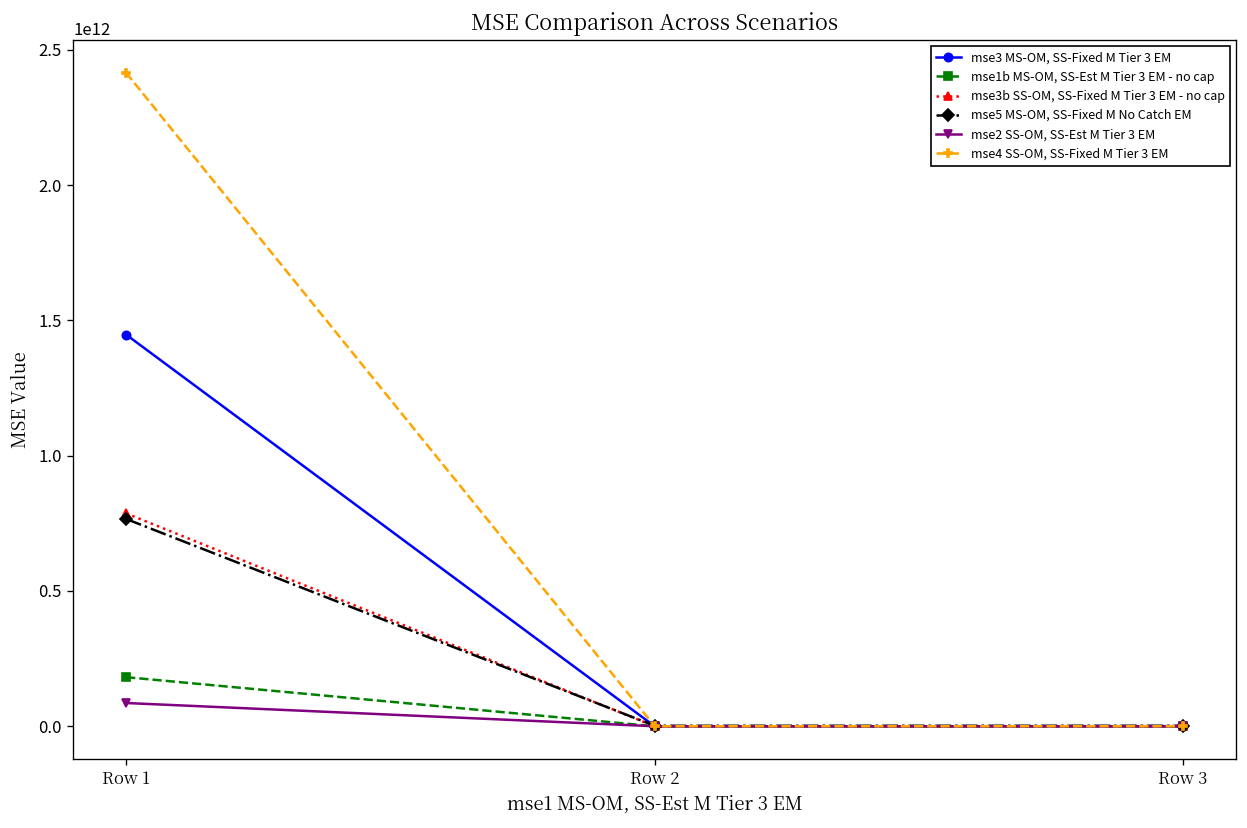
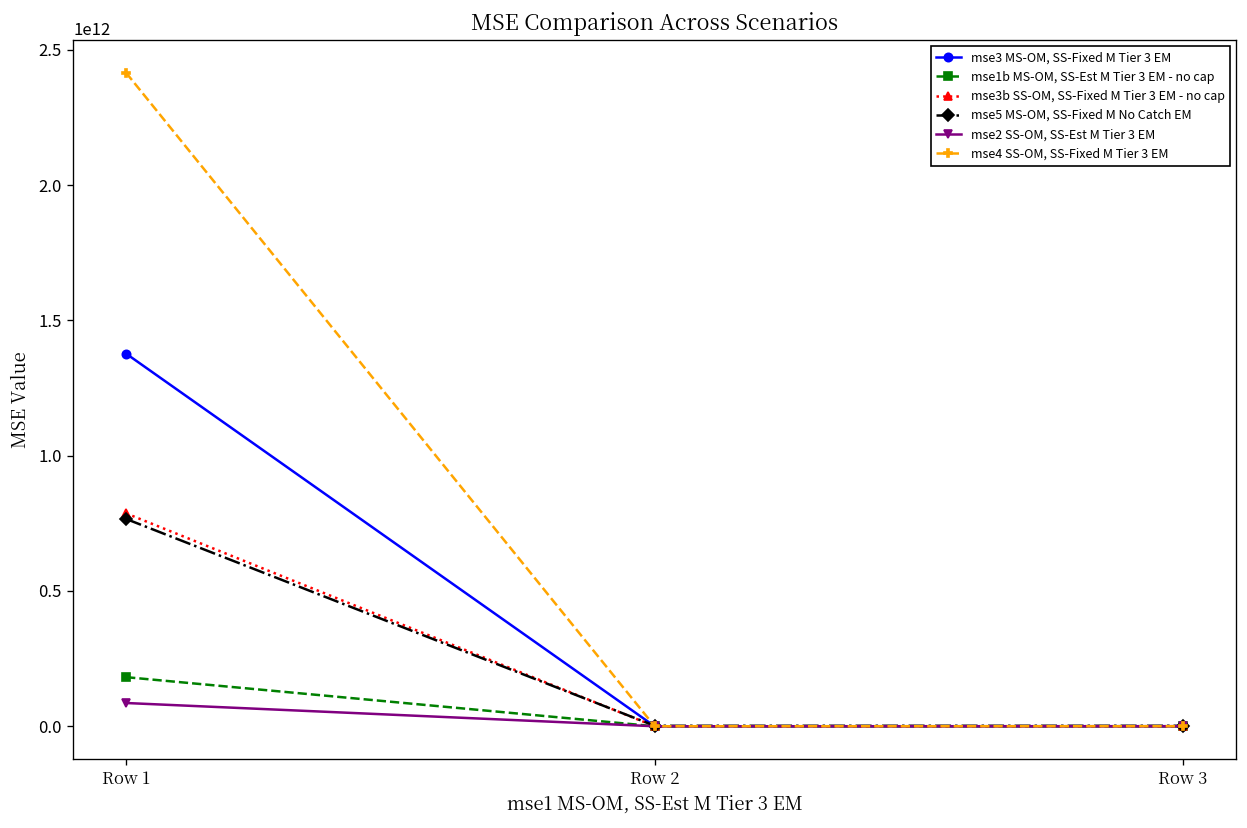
  {
    "mse3 MS-OM, SS-Fixed M Tier 3 EM": {
-     "Row 1": 1450000000000
+     "Row 1": 1380000000000
    },
    "mse1b MS-OM, SS-Est M Tier 3 EM - no cap": {
      "Row 1": 180000000000
    },
    "mse3b SS-OM, SS-Fixed M Tier 3 EM - no cap": {
      "Row 1": 790000000000
    },
    "mse5 MS-OM, SS-Fixed M No Catch EM": {
      "Row 1": 770000000000
    },
    "mse2 SS-OM, SS-Est M Tier 3 EM": {
      "Row 1": 90000000000
    },
    "mse4 SS-OM, SS-Fixed M Tier 3 EM": {
      "Row 1": 2420000000000
    }
  }
